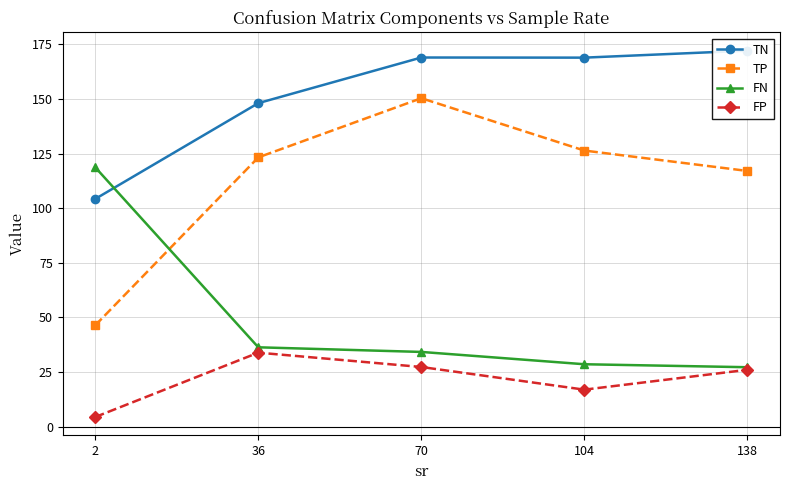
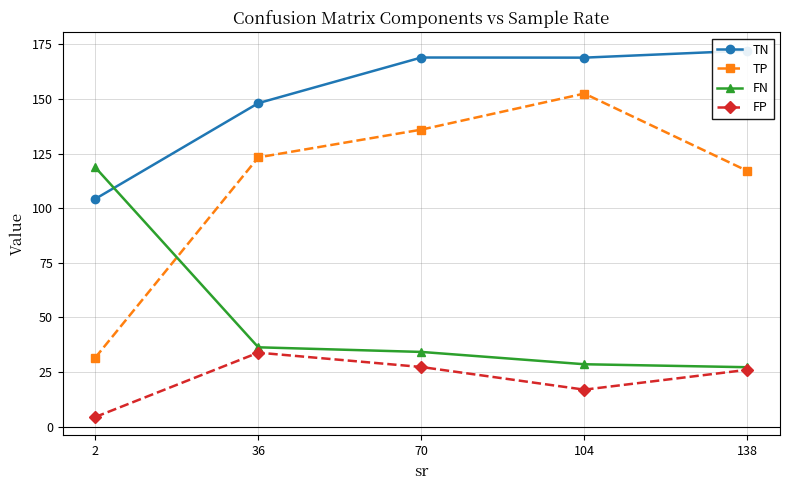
  {
    "TN": {
      "2": 104,
      "36": 148,
      "70": 169,
      "104": 169
    },
    "TP": {
-     "2": 46,
+     "2": 32,
      "36": 123,
-     "70": 150,
-     "104": 126,
+     "70": 136,
+     "104": 153,
      "138": 117
    },
    "FN": {
      "2": 119,
      "36": 36,
      "70": 34,
      "104": 29,
      "138": 27
    },
    "FP": {
      "2": 4,
      "36": 34,
      "70": 27,
      "104": 17,
      "138": 26
    }
  }
